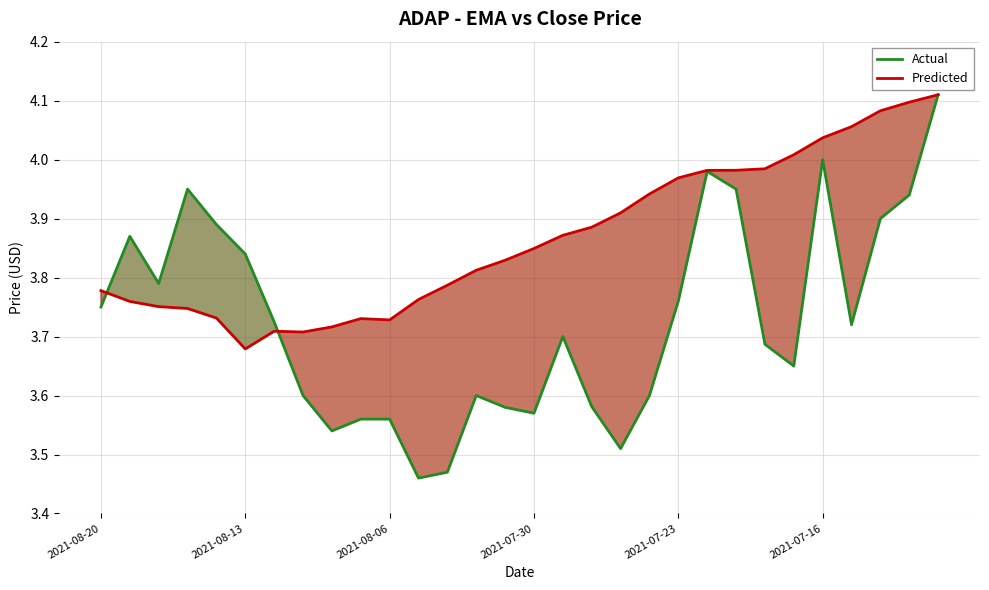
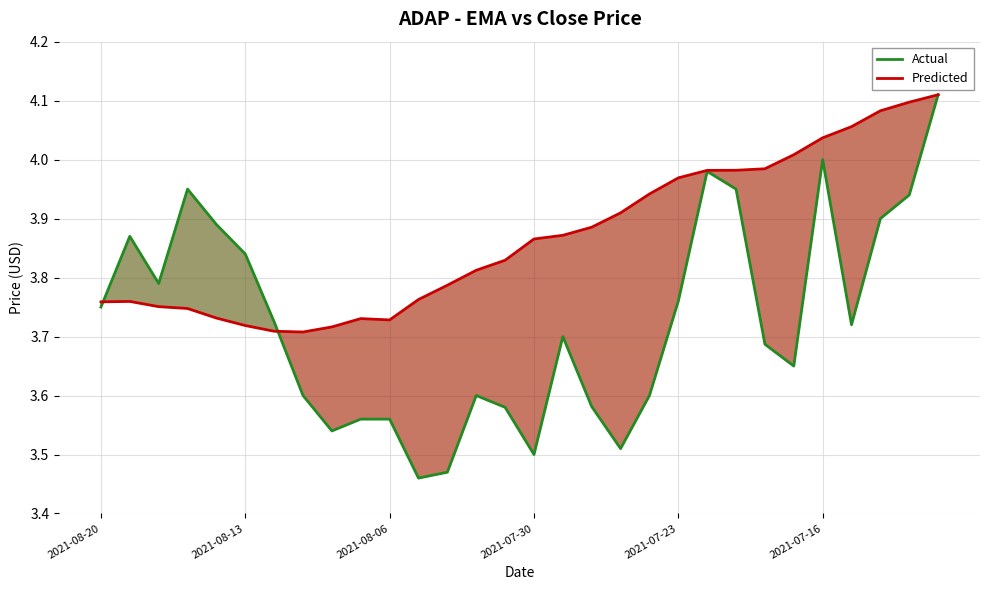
  {
    "Actual": {
      "2021-08-20": 3.75,
      "2021-08-13": 3.84,
      "2021-08-06": 3.56,
-     "2021-07-30": 3.57,
+     "2021-07-30": 3.50,
      "2021-07-23": 3.76,
      "2021-07-16": 4.00
    },
    "Predicted": {
-     "2021-08-20": 3.78,
-     "2021-08-13": 3.68,
+     "2021-08-20": 3.76,
+     "2021-08-13": 3.72,
      "2021-08-06": 3.73,
-     "2021-07-30": 3.85,
+     "2021-07-30": 3.87,
      "2021-07-23": 3.97,
      "2021-07-16": 4.04
    }
  }
